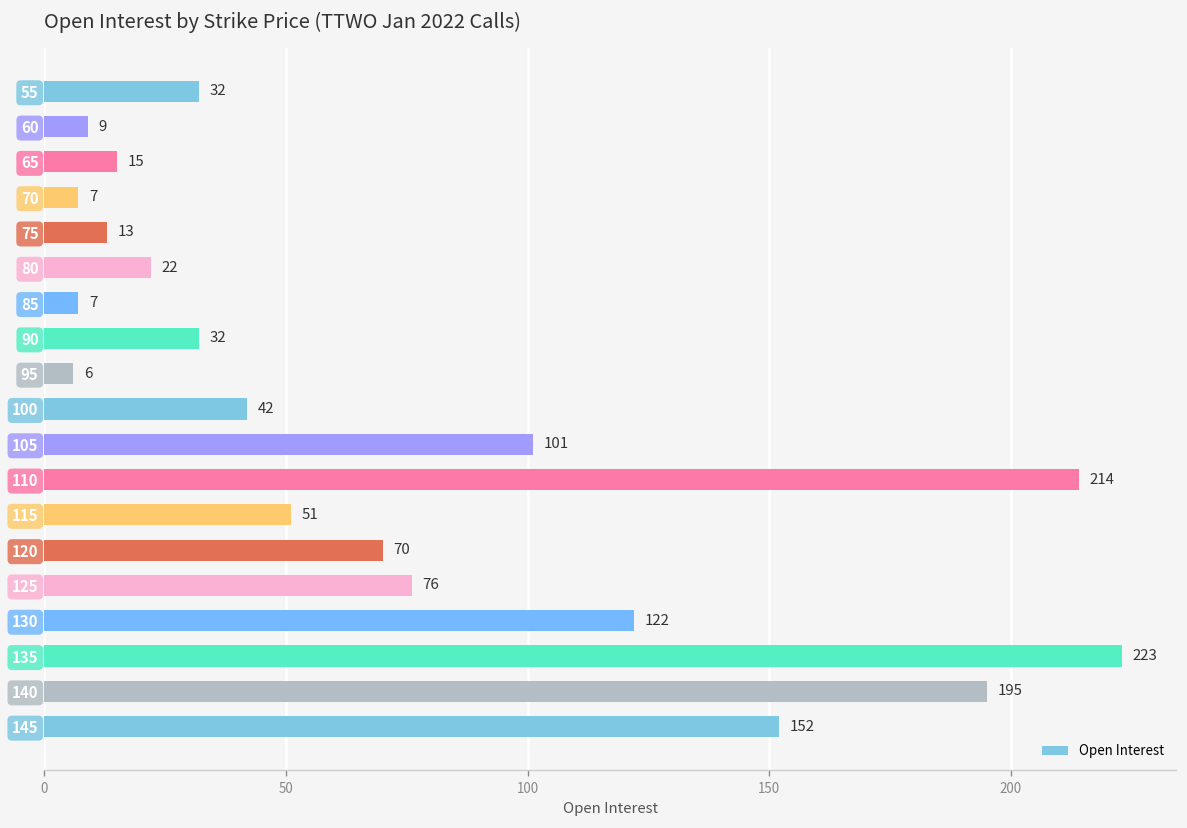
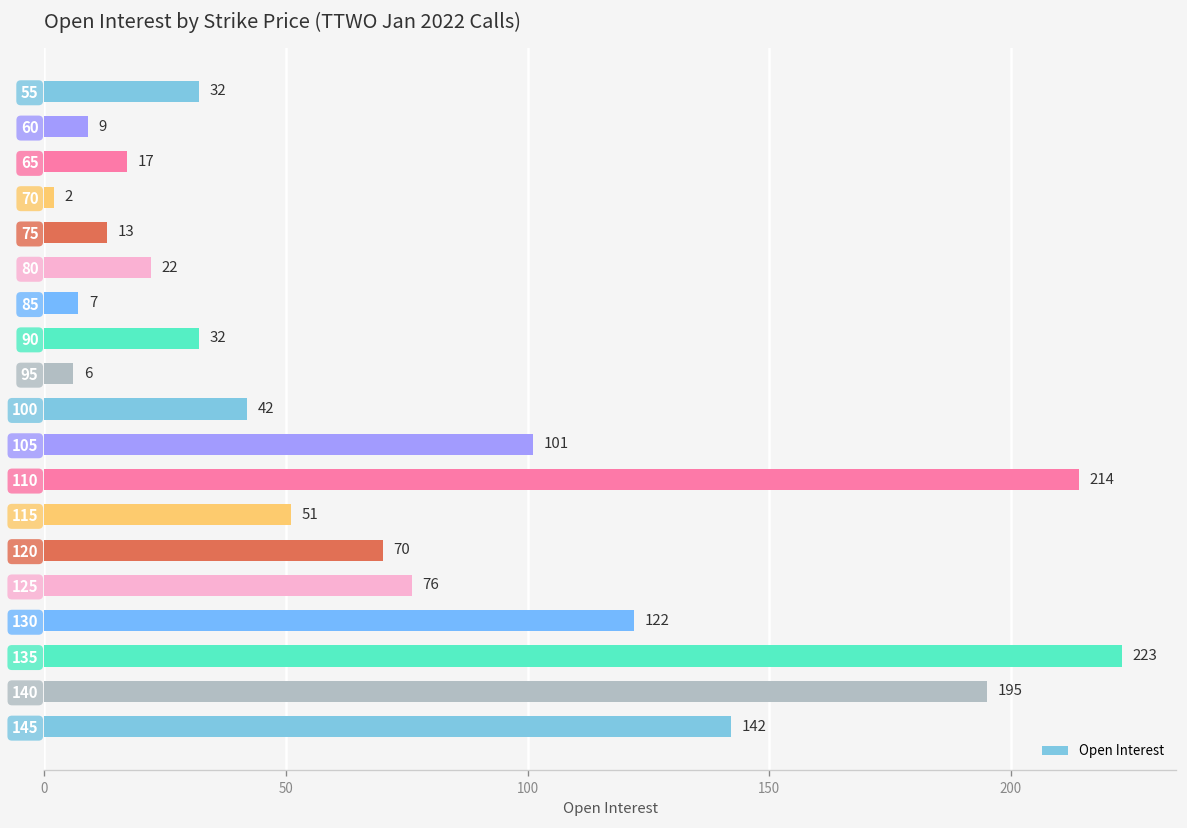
  {
    "55": 32,
    "60": 9,
-   "65": 15,
-   "70": 7,
+   "65": 17,
+   "70": 2,
    "75": 13,
    "80": 22,
    "85": 7,
    "90": 32,
    "95": 6,
    "100": 42,
    "105": 101,
    "110": 214,
    "115": 51,
    "120": 70,
    "125": 76,
    "130": 122,
    "135": 223,
    "140": 195,
-   "145": 152
+   "145": 142
  }
